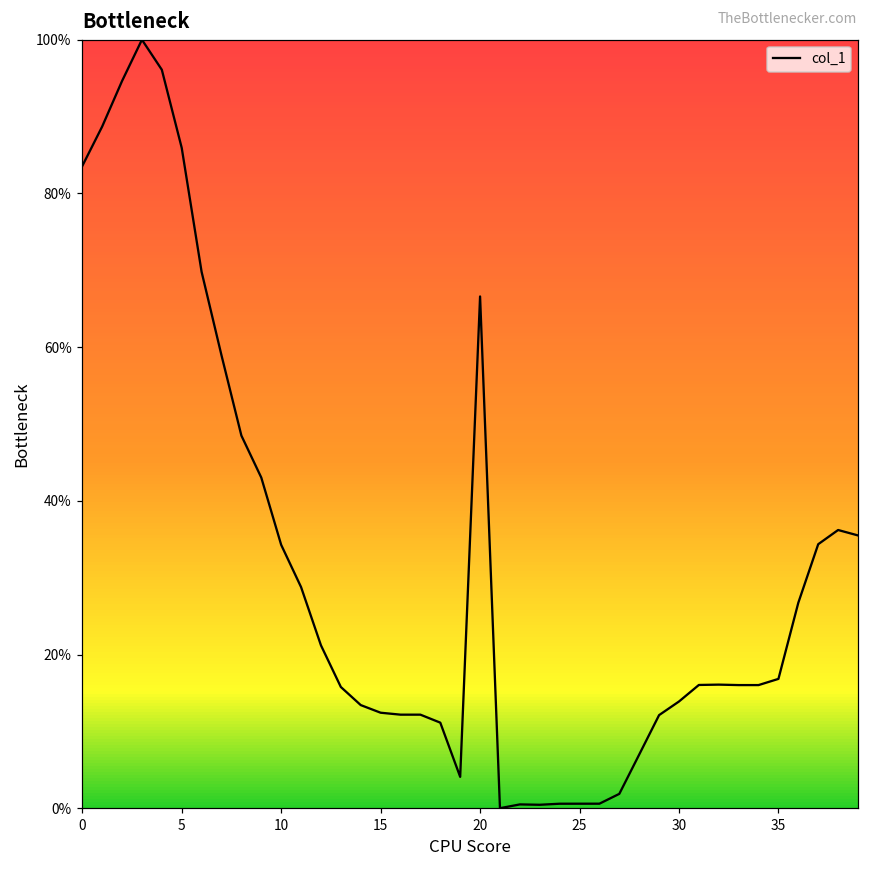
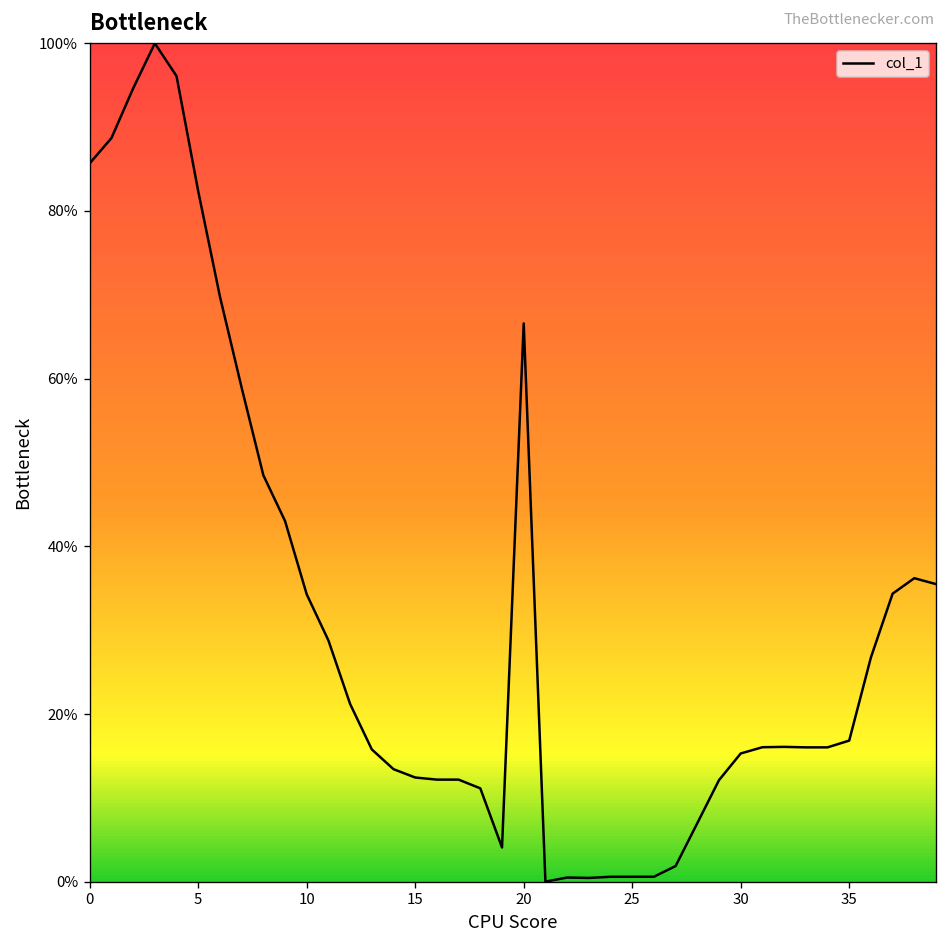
  {
-   "0": "84%",
-   "5": "86%",
+   "0": "86%",
+   "5": "82%",
    "10": "34%",
    "15": "12%",
    "20": "67%",
    "25": "1%",
-   "30": "14%",
+   "30": "15%",
    "35": "17%"
  }
